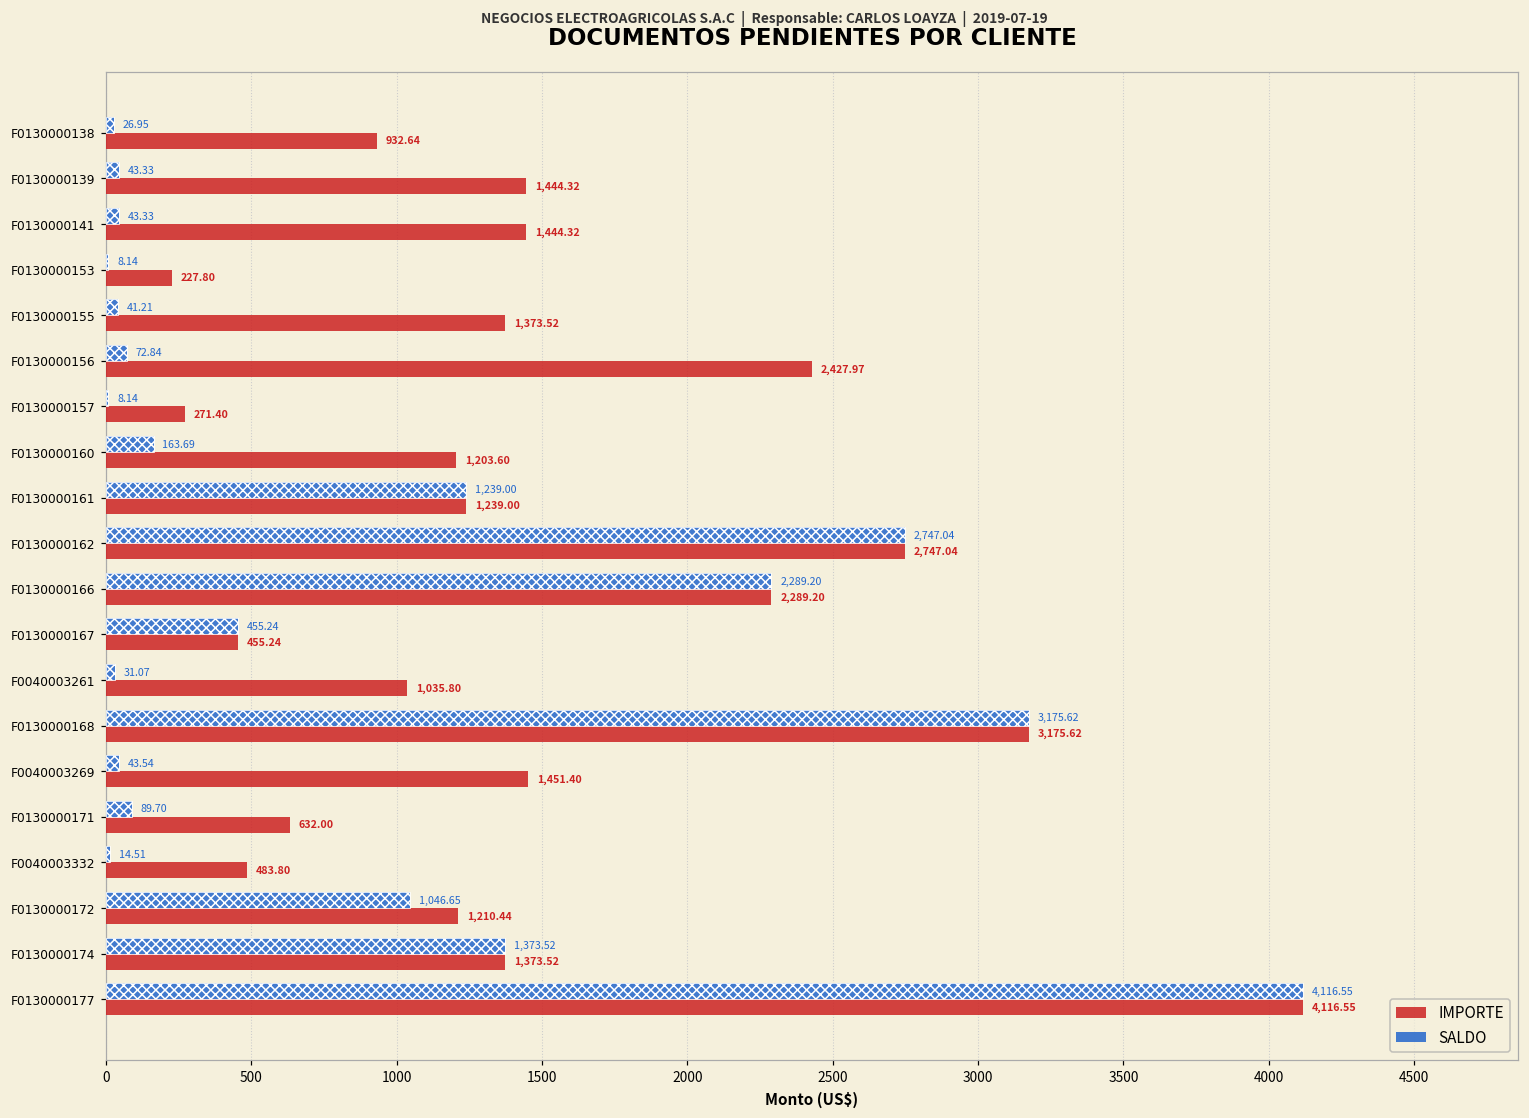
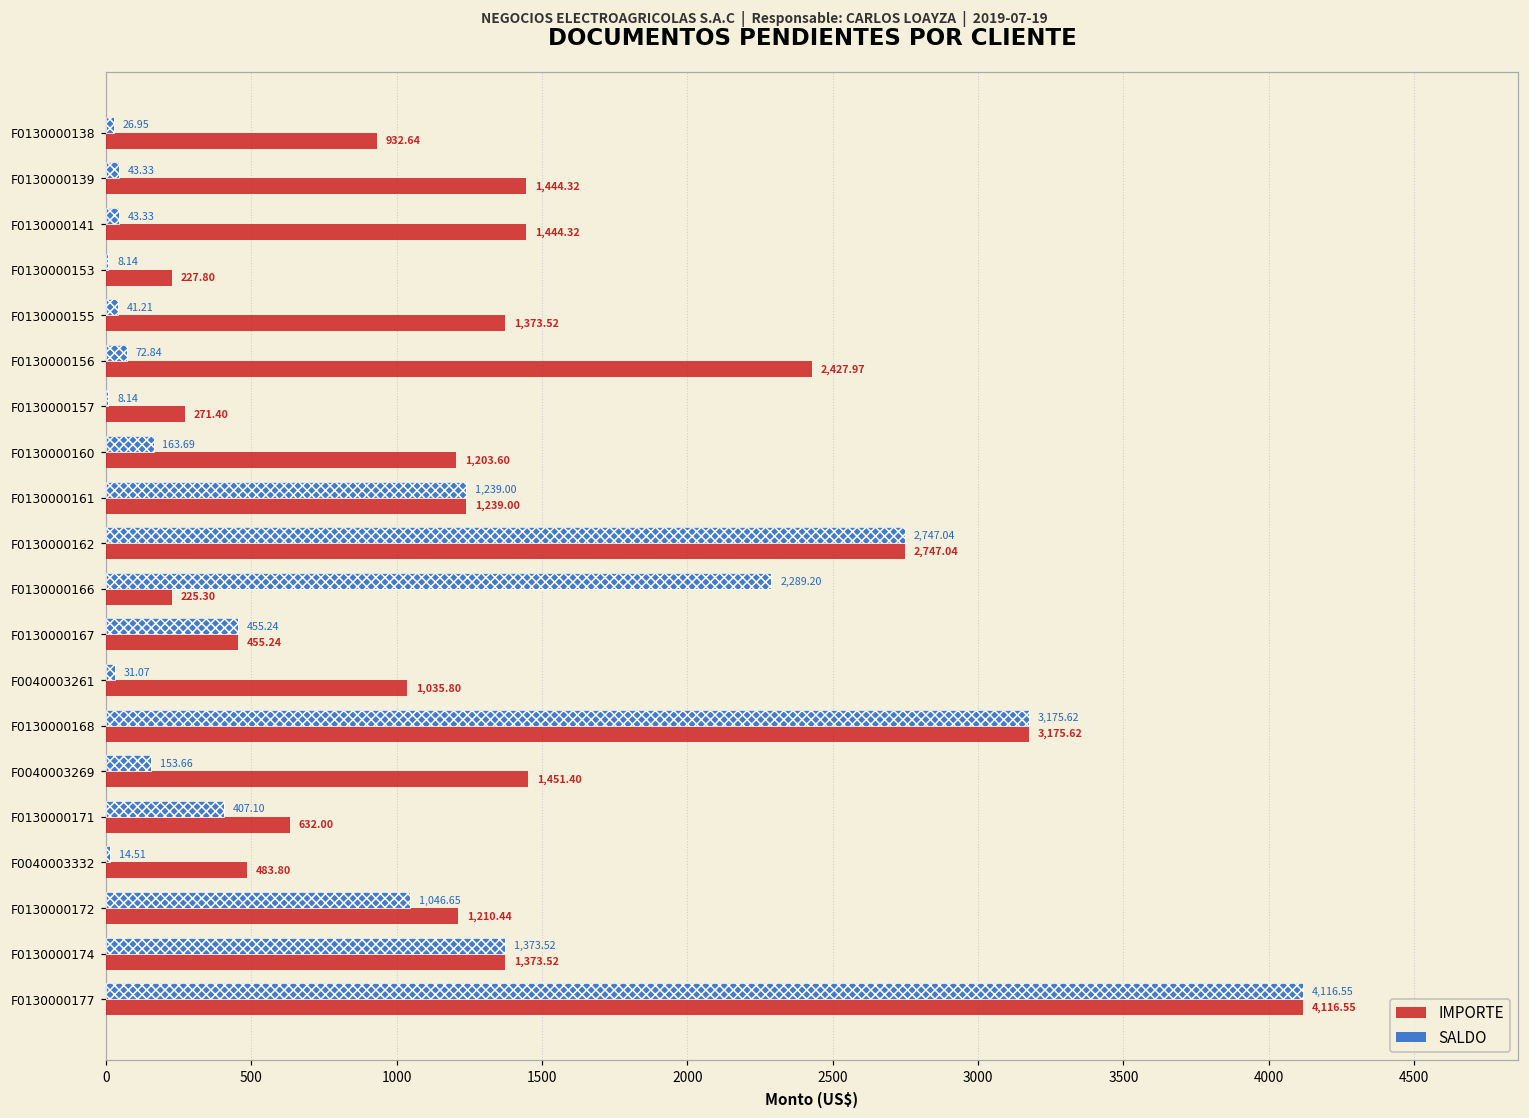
  {
    "IMPORTE": {
      "F0130000138": "932.64",
      "F0130000139": "1,444.32",
      "F0130000141": "1,444.32",
      "F0130000153": "227.80",
      "F0130000155": "1,373.52",
      "F0130000156": "2,427.97",
      "F0130000157": "271.40",
      "F0130000160": "1,203.60",
      "F0130000161": "1,239.00",
      "F0130000162": "2,747.04",
-     "F0130000166": "2,289.20",
+     "F0130000166": "225.30",
      "F0130000167": "455.24",
      "F0040003261": "1,035.80",
      "F0130000168": "3,175.62",
      "F0040003269": "1,451.40",
      "F0130000171": "632.00",
      "F0040003332": "483.80",
      "F0130000172": "1,210.44",
      "F0130000174": "1,373.52",
      "F0130000177": "4,116.55"
    },
    "SALDO": {
      "F0130000138": "26.95",
      "F0130000139": "43.33",
      "F0130000141": "43.33",
      "F0130000153": "8.14",
      "F0130000155": "41.21",
      "F0130000156": "72.84",
      "F0130000157": "8.14",
      "F0130000160": "163.69",
      "F0130000161": "1,239.00",
      "F0130000162": "2,747.04",
      "F0130000166": "2,289.20",
      "F0130000167": "455.24",
      "F0040003261": "31.07",
      "F0130000168": "3,175.62",
-     "F0040003269": "43.54",
-     "F0130000171": "89.70",
+     "F0040003269": "153.66",
+     "F0130000171": "407.10",
      "F0040003332": "14.51",
      "F0130000172": "1,046.65",
      "F0130000174": "1,373.52",
      "F0130000177": "4,116.55"
    }
  }
